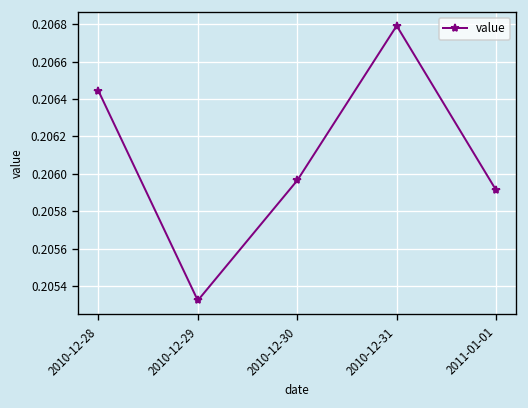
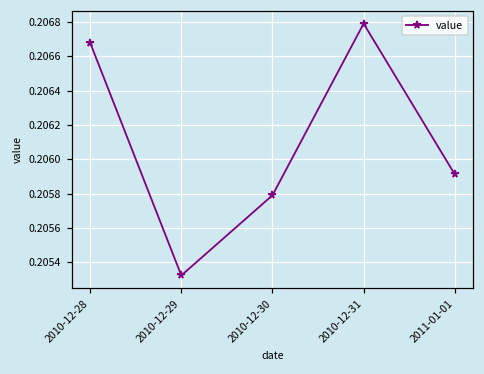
  {
-   "2010-12-28": 0.20644,
+   "2010-12-28": 0.20668,
    "2010-12-29": 0.20532,
-   "2010-12-30": 0.20597,
+   "2010-12-30": 0.20579,
    "2010-12-31": 0.20679,
    "2011-01-01": 0.20591
  }
